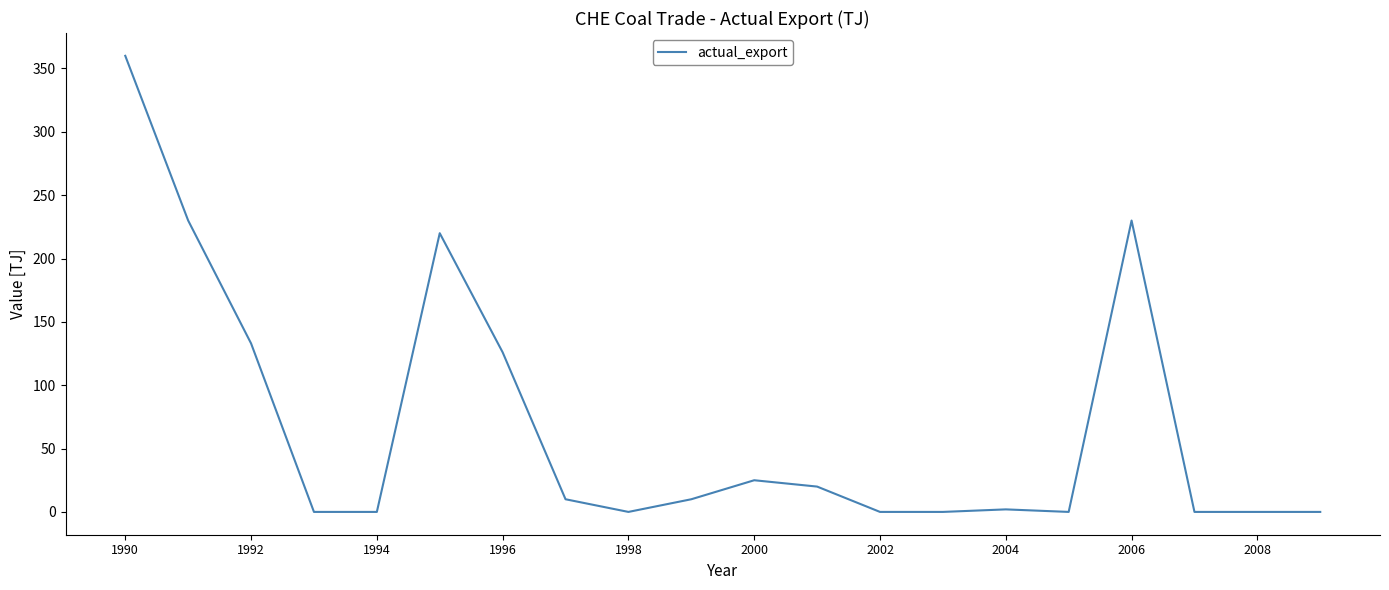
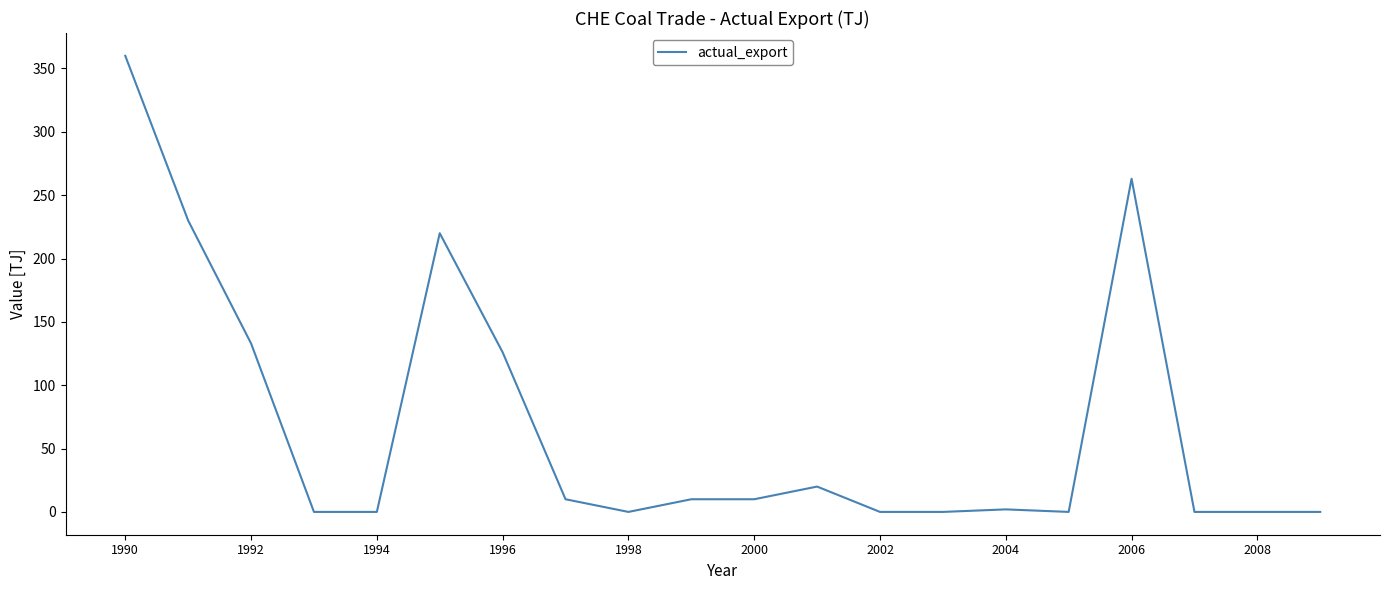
  {
    "1990": 360,
    "1992": 133,
    "1994": 0,
    "1996": 126,
    "1998": 0,
-   "2000": 25,
+   "2000": 10,
    "2002": 0,
    "2004": 2,
-   "2006": 230,
+   "2006": 263,
    "2008": 0
  }
